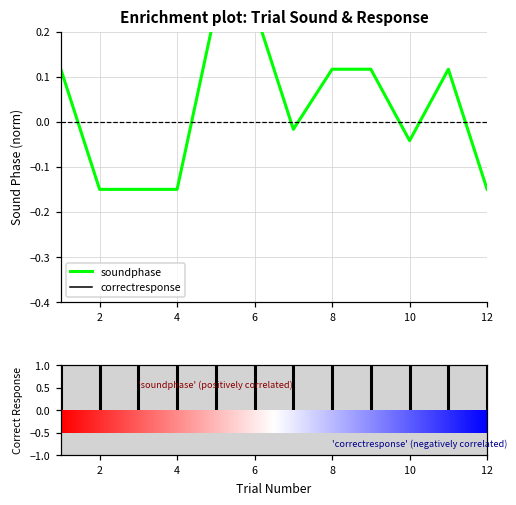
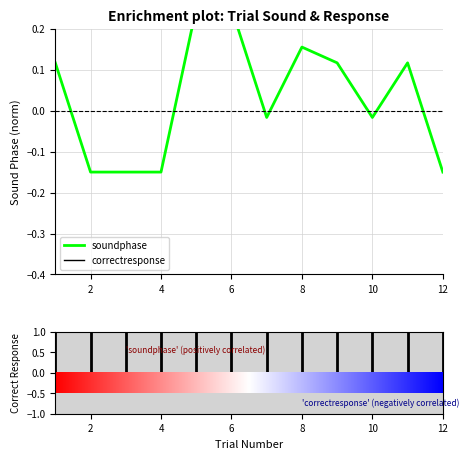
  {
    "2": -0.15,
    "4": -0.15,
-   "8": 0.12,
-   "10": -0.04,
+   "8": 0.16,
+   "10": -0.02,
    "12": -0.15
  }
